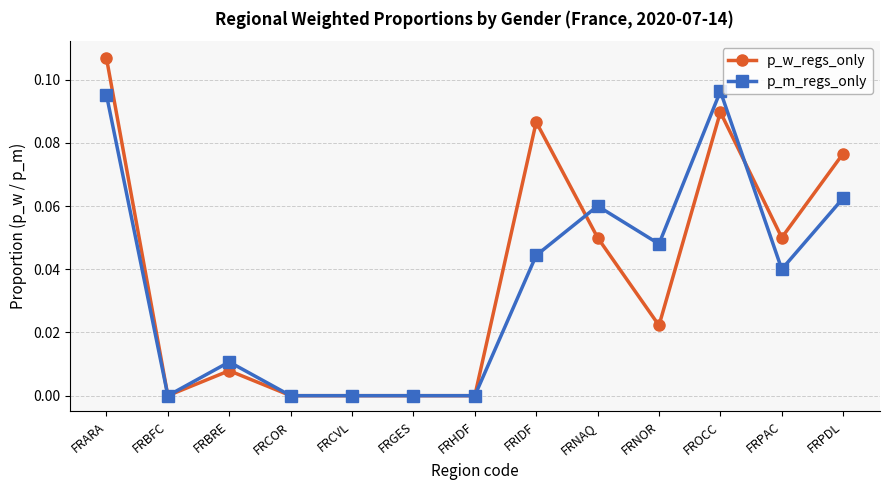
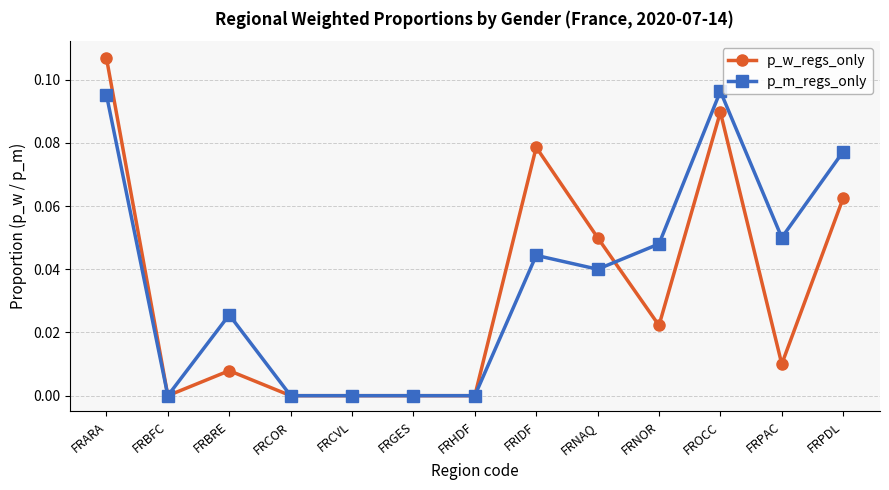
  {
    "p_w_regs_only": {
      "FRARA": 0.107,
      "FRBRE": 0.008,
-     "FRIDF": 0.087,
+     "FRIDF": 0.079,
      "FRNAQ": 0.050,
      "FRNOR": 0.022,
      "FROCC": 0.090,
-     "FRPAC": 0.05,
-     "FRPDL": 0.077
+     "FRPAC": 0.01,
+     "FRPDL": 0.063
    },
    "p_m_regs_only": {
      "FRARA": 0.095,
-     "FRBRE": 0.011,
+     "FRBRE": 0.026,
      "FRIDF": 0.044,
-     "FRNAQ": 0.06,
+     "FRNAQ": 0.04,
      "FRNOR": 0.048,
      "FROCC": 0.096,
-     "FRPAC": 0.04,
-     "FRPDL": 0.063
+     "FRPAC": 0.05,
+     "FRPDL": 0.077
    }
  }
